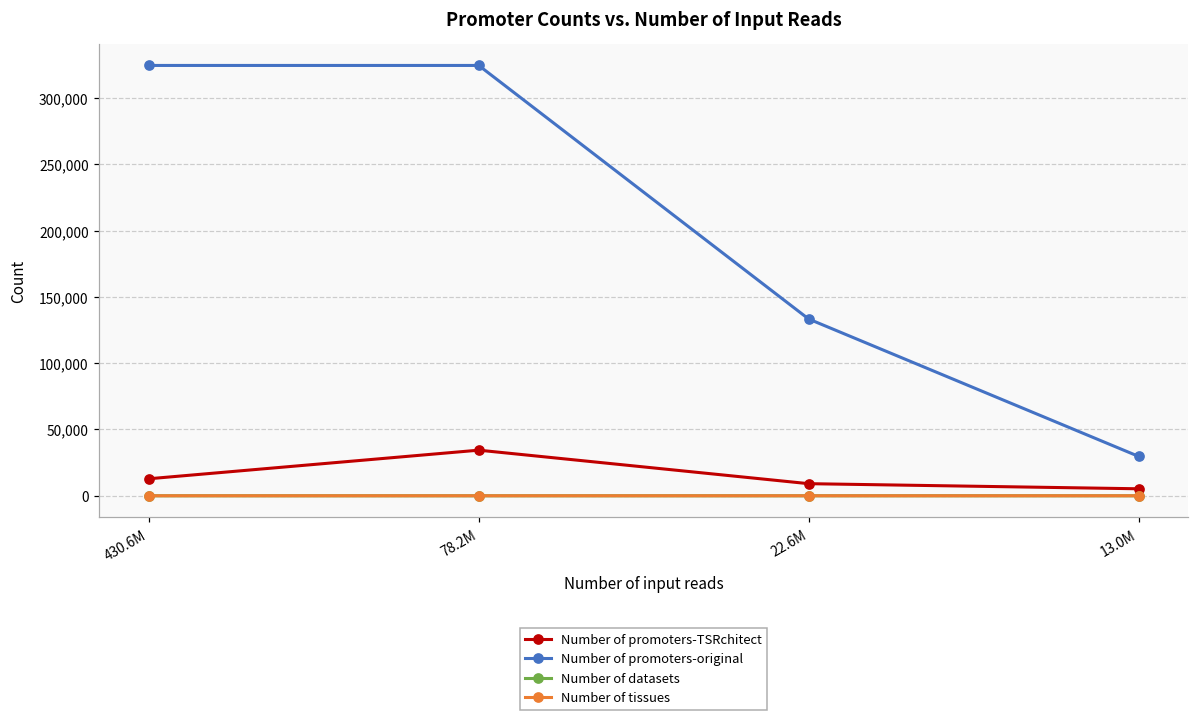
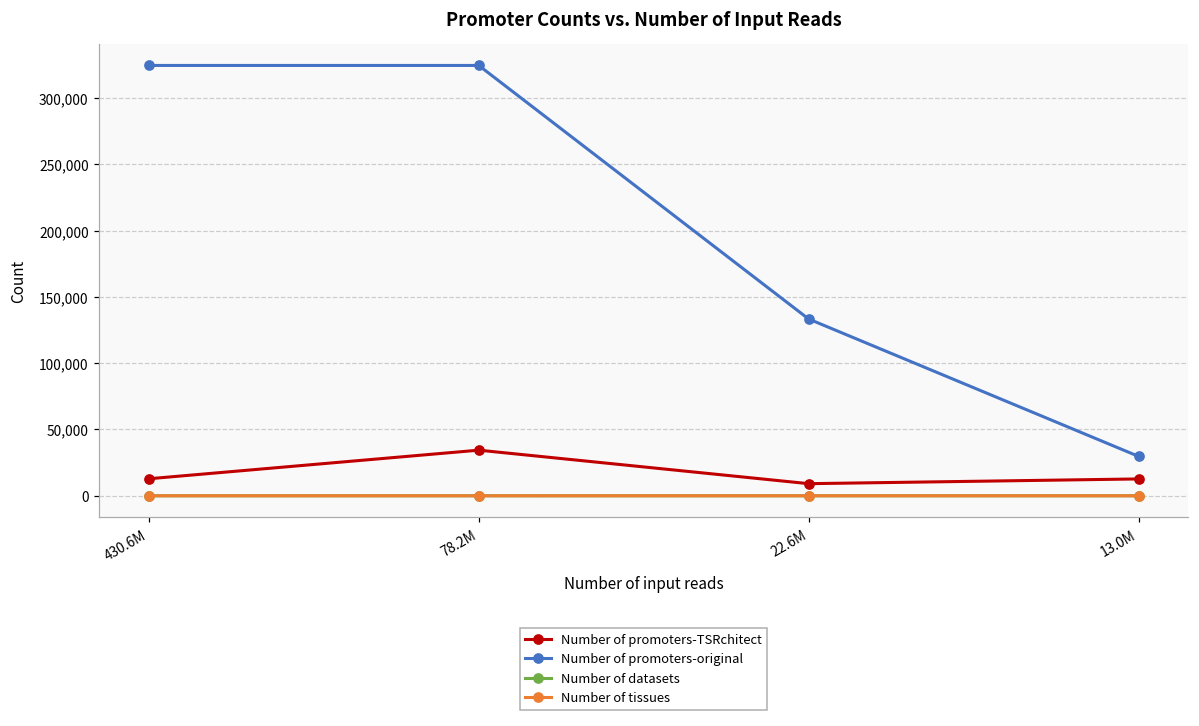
  {
    "Number of promoters-TSRchitect": {
      "430.6M": "13,000",
      "78.2M": "34,000",
      "22.6M": "9,000",
-     "13.0M": "5,000"
+     "13.0M": "13,000"
    },
    "Number of promoters-original": {
      "430.6M": "324,000",
      "78.2M": "324,000",
      "22.6M": "133,000",
      "13.0M": "30,000"
    },
    "Number of tissues": {
      "430.6M": "0",
      "78.2M": "0",
      "22.6M": "0",
      "13.0M": "0"
    }
  }
